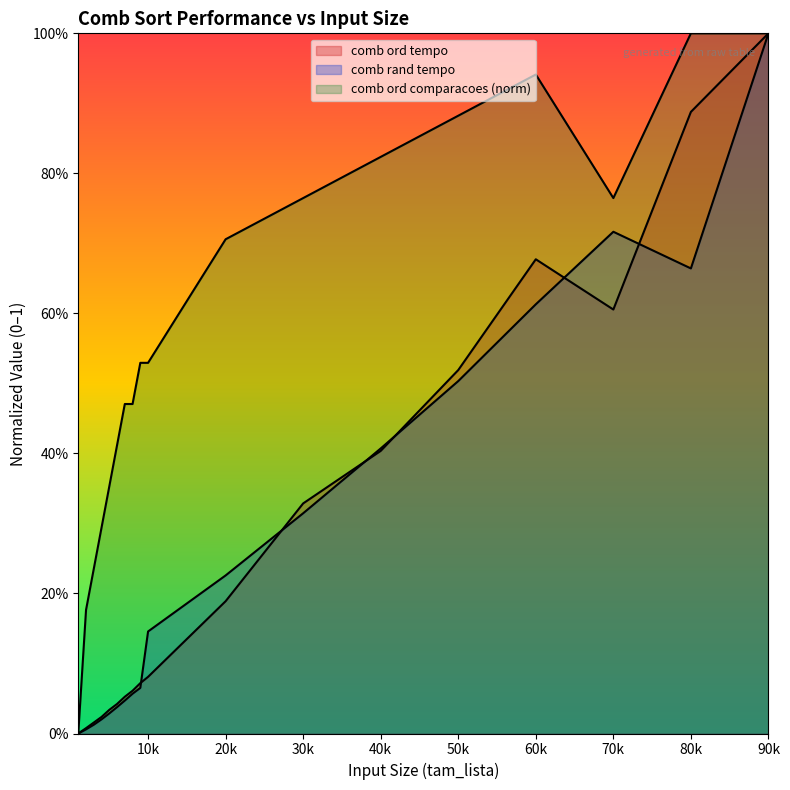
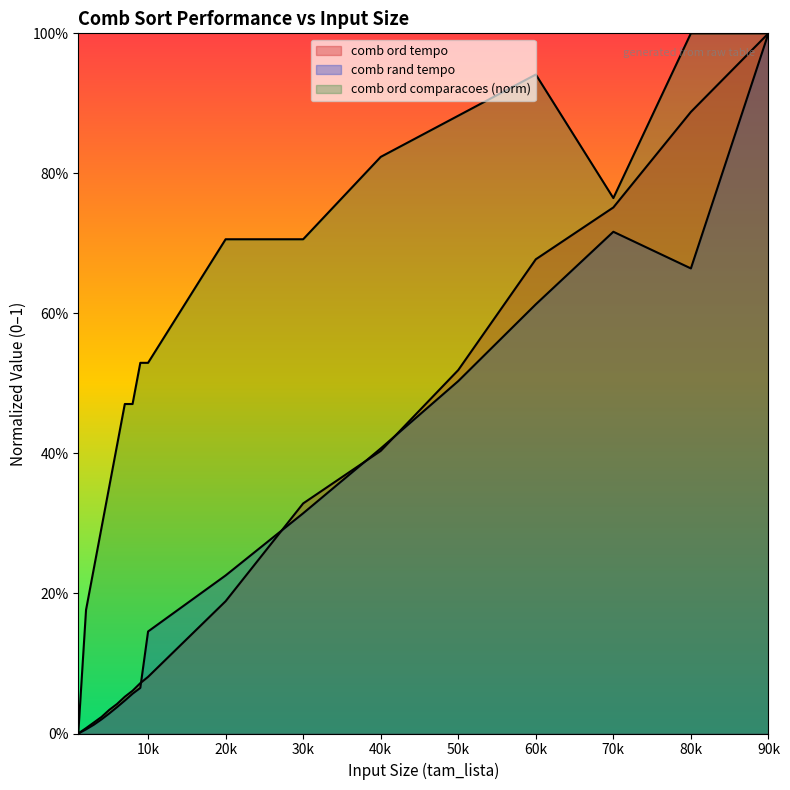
  {
    "comb ord tempo": {
      "10k": "8%",
      "20k": "19%",
      "30k": "33%",
      "50k": "52%",
      "60k": "68%",
-     "70k": "61%",
+     "70k": "75%",
      "80k": "89%"
    },
    "comb rand tempo": {
      "10k": "15%",
      "20k": "23%",
      "30k": "31%",
      "50k": "50%",
      "60k": "61%",
      "70k": "72%",
      "80k": "66%"
    },
    "comb ord comparacoes (norm)": {
      "10k": "53%",
      "20k": "71%",
-     "30k": "76%",
+     "30k": "71%",
      "40k": "82%",
      "50k": "88%",
      "70k": "76%",
      "80k": "100%"
    }
  }
